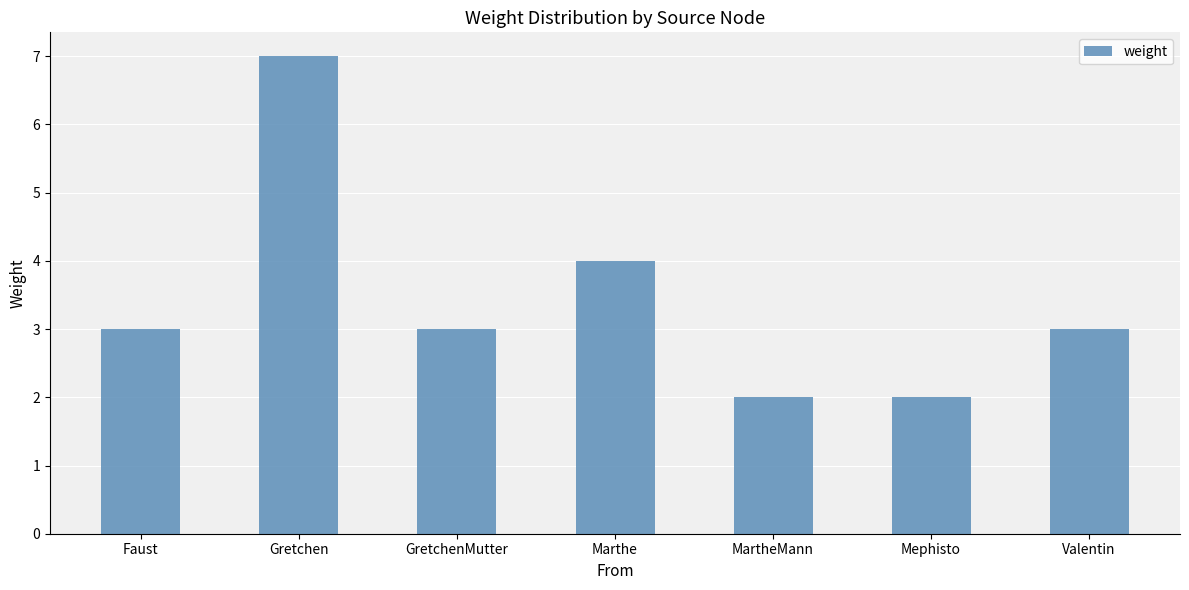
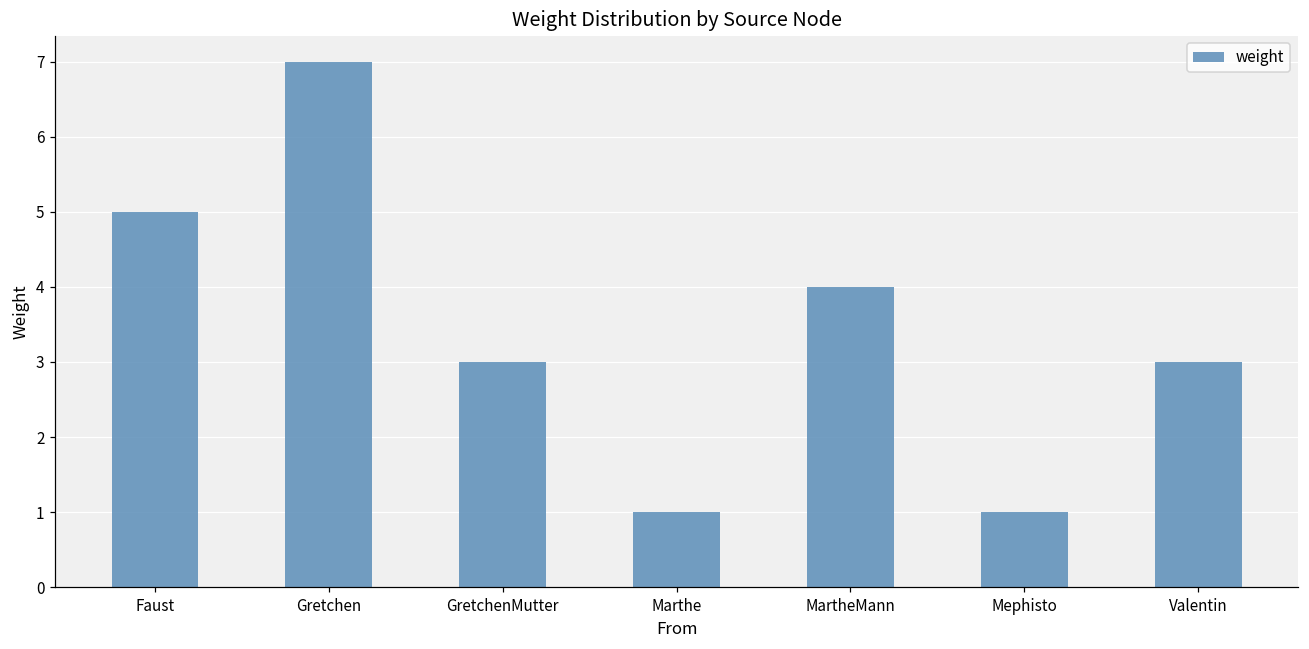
  {
-   "Faust": 3,
+   "Faust": 5,
    "Gretchen": 7,
    "GretchenMutter": 3,
-   "Marthe": 4,
-   "MartheMann": 2,
-   "Mephisto": 2,
+   "Marthe": 1,
+   "MartheMann": 4,
+   "Mephisto": 1,
    "Valentin": 3
  }
